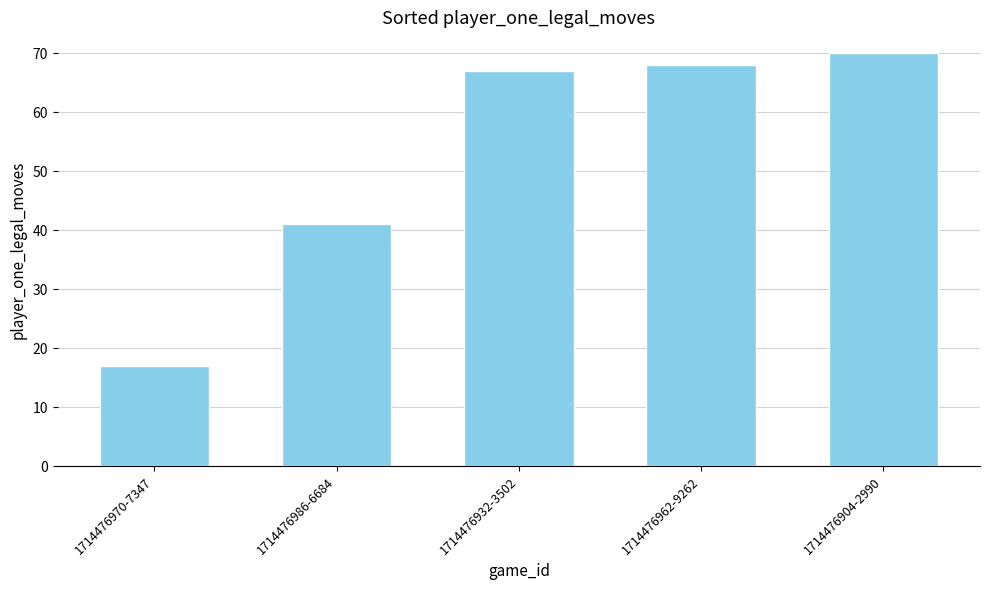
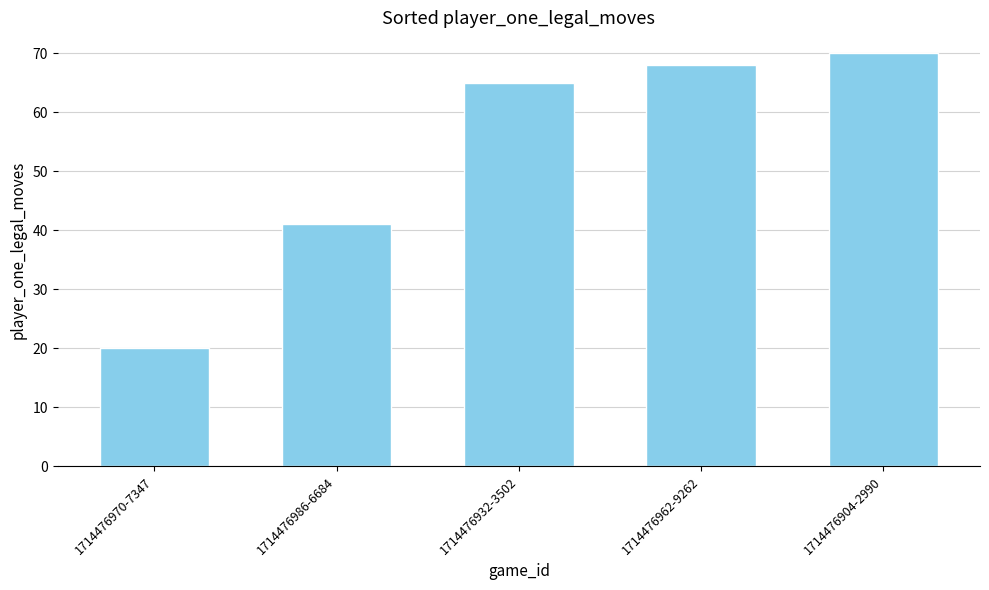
  {
-   "1714476970-7347": 17,
+   "1714476970-7347": 20,
    "1714476986-6684": 41,
-   "1714476932-3502": 67,
+   "1714476932-3502": 65,
    "1714476962-9262": 68,
    "1714476904-2990": 70
  }
